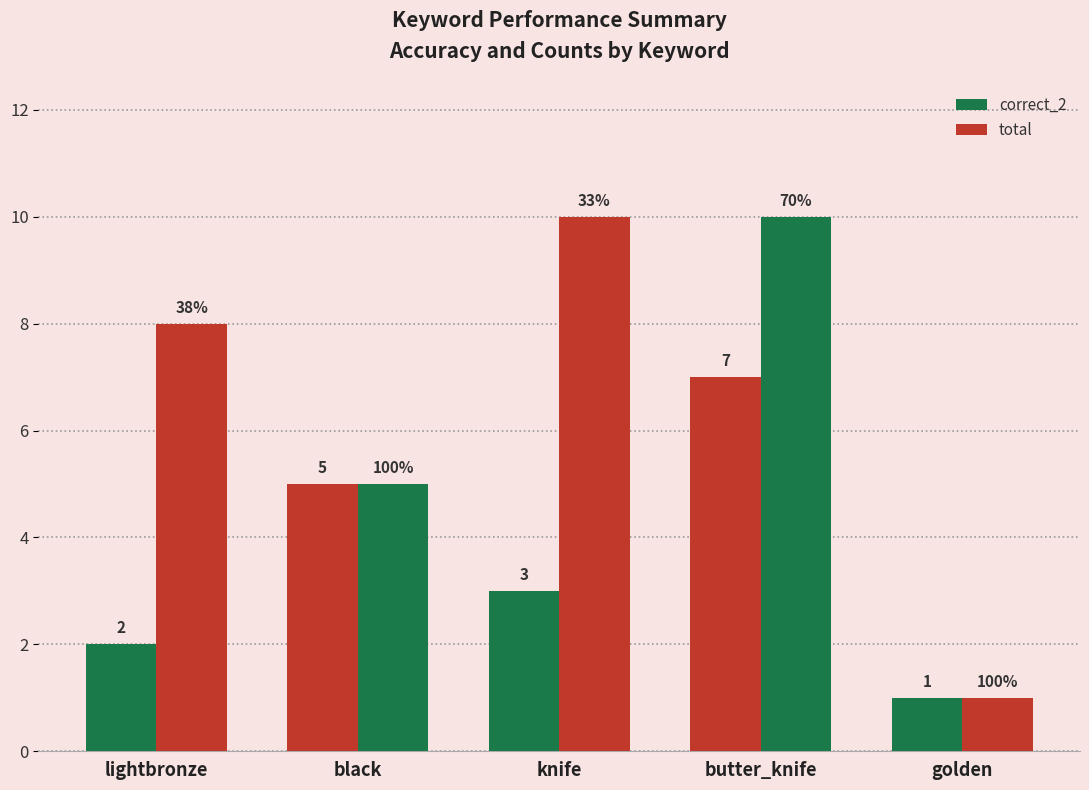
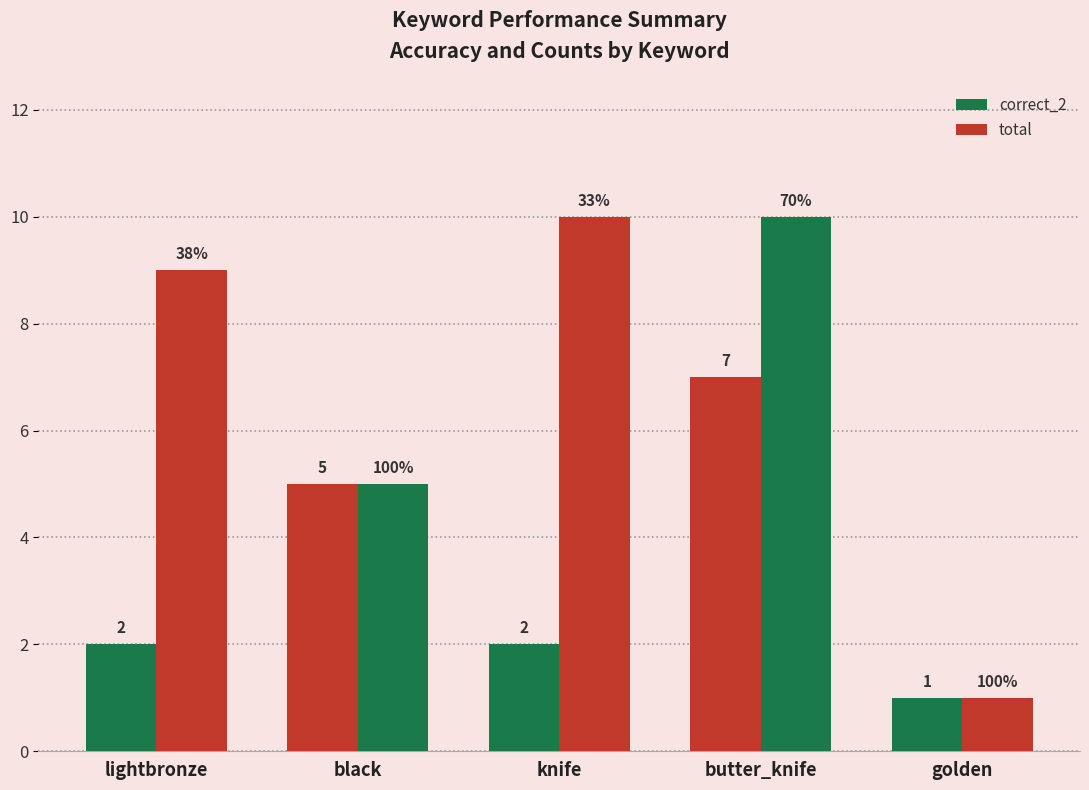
  {
    "correct_2": {
      "lightbronze": 2,
      "black": 5,
-     "knife": 3,
+     "knife": 2,
      "butter_knife": 7,
      "golden": 1
    },
    "total": {
-     "lightbronze": 8
+     "lightbronze": 9
    }
  }
